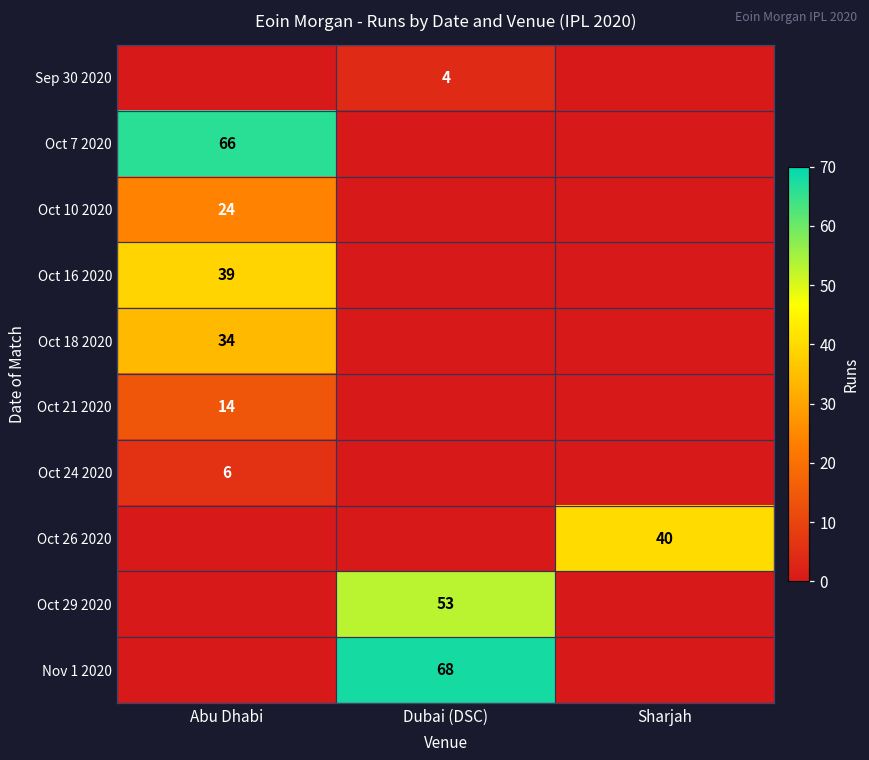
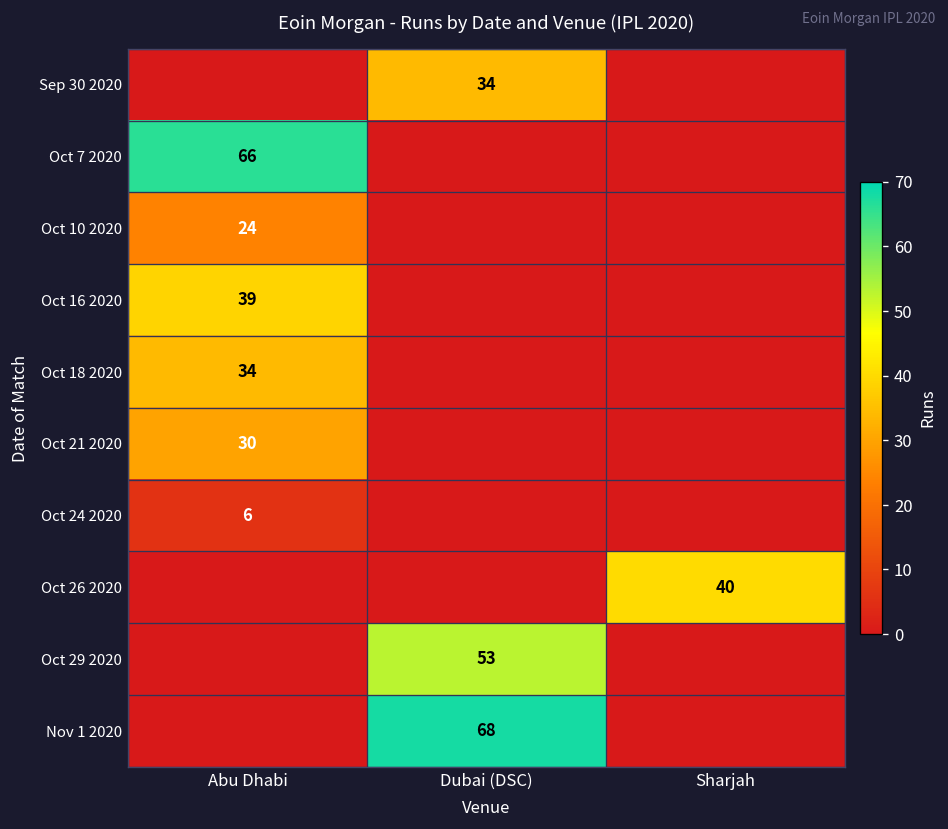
  {
    "Sep 30 2020": {
-     "Dubai (DSC)": 4
+     "Dubai (DSC)": 34
    },
    "Oct 7 2020": {
      "Abu Dhabi": 66
    },
    "Oct 10 2020": {
      "Abu Dhabi": 24
    },
    "Oct 16 2020": {
      "Abu Dhabi": 39
    },
    "Oct 18 2020": {
      "Abu Dhabi": 34
    },
    "Oct 21 2020": {
-     "Abu Dhabi": 14
+     "Abu Dhabi": 30
    },
    "Oct 24 2020": {
      "Abu Dhabi": 6
    },
    "Oct 26 2020": {
      "Sharjah": 40
    },
    "Oct 29 2020": {
      "Dubai (DSC)": 53
    },
    "Nov 1 2020": {
      "Dubai (DSC)": 68
    }
  }
